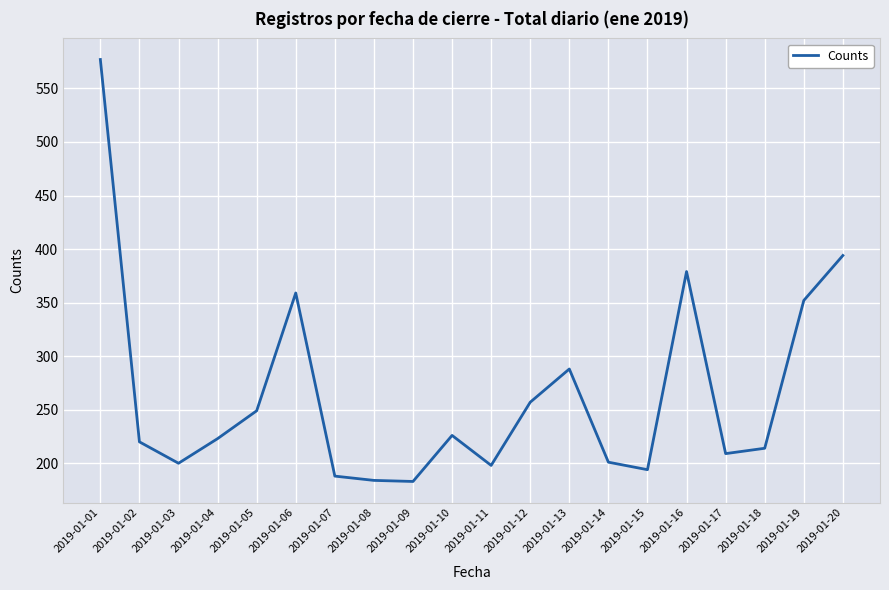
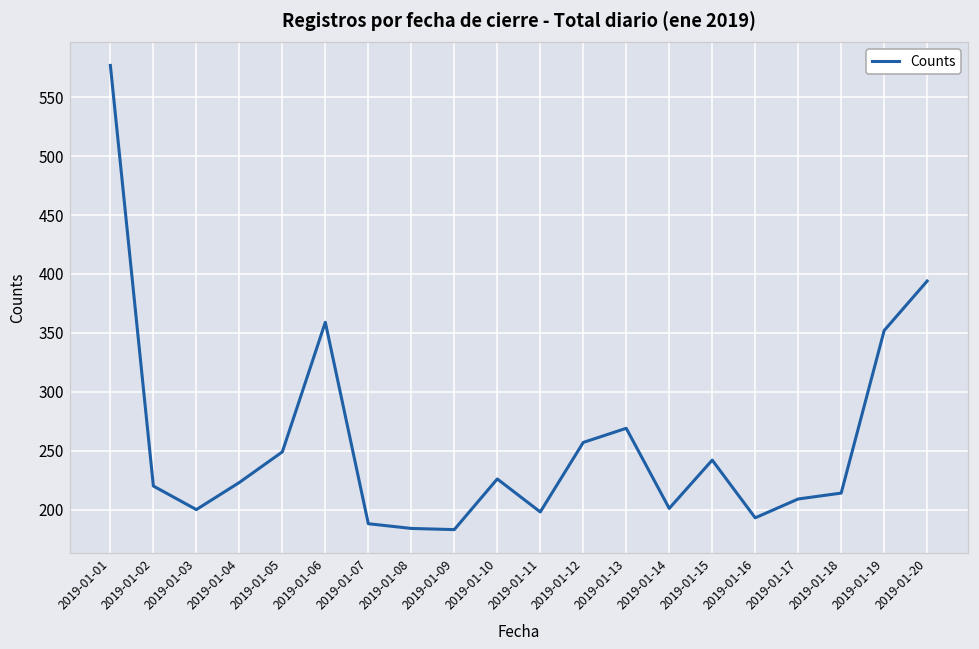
  {
    "2019-01-01": 577,
    "2019-01-02": 220,
    "2019-01-03": 200,
    "2019-01-04": 223,
    "2019-01-05": 249,
    "2019-01-06": 359,
    "2019-01-07": 188,
    "2019-01-08": 184,
    "2019-01-09": 183,
    "2019-01-10": 226,
    "2019-01-11": 198,
    "2019-01-12": 257,
-   "2019-01-13": 288,
+   "2019-01-13": 269,
    "2019-01-14": 201,
-   "2019-01-15": 194,
-   "2019-01-16": 379,
+   "2019-01-15": 242,
+   "2019-01-16": 193,
    "2019-01-17": 209,
    "2019-01-18": 214,
    "2019-01-19": 352,
    "2019-01-20": 394
  }
